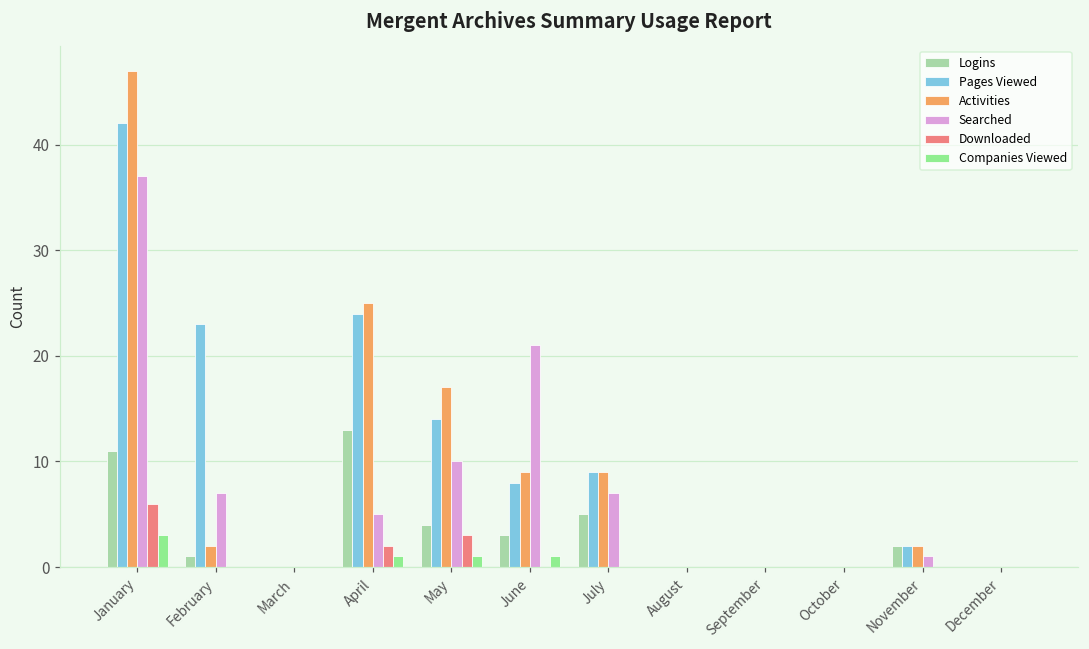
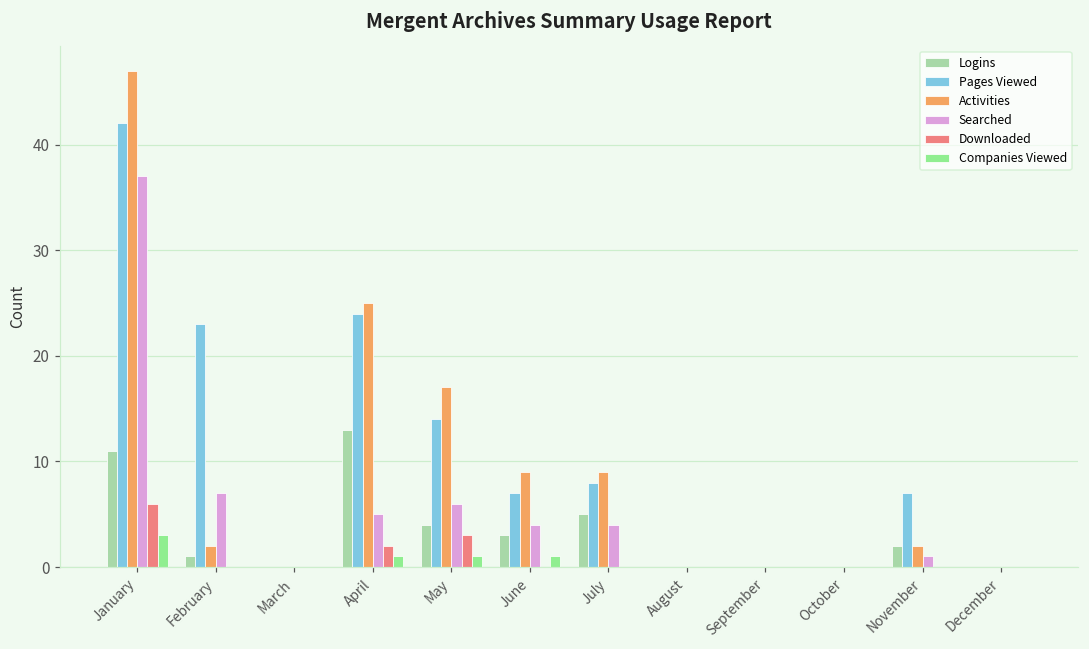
  {
    "Pages Viewed": {
      "January": 42,
      "February": 23,
      "March": 0,
      "April": 24,
      "May": 14,
-     "June": 8,
-     "July": 9,
+     "June": 7,
+     "July": 8,
      "August": 0,
      "September": 0,
      "October": 0,
-     "November": 2,
+     "November": 7,
      "December": 0
    },
    "Searched": {
      "January": 37,
      "February": 7,
      "March": 0,
      "April": 5,
-     "May": 10,
-     "June": 21,
-     "July": 7,
+     "May": 6,
+     "June": 4,
+     "July": 4,
      "August": 0,
      "September": 0,
      "October": 0,
      "November": 1,
      "December": 0
    }
  }
